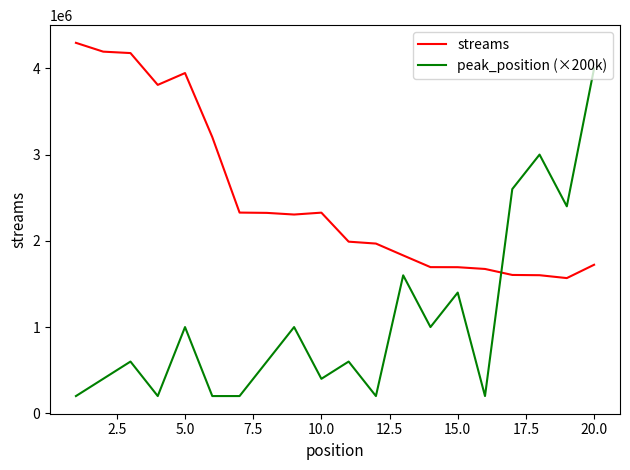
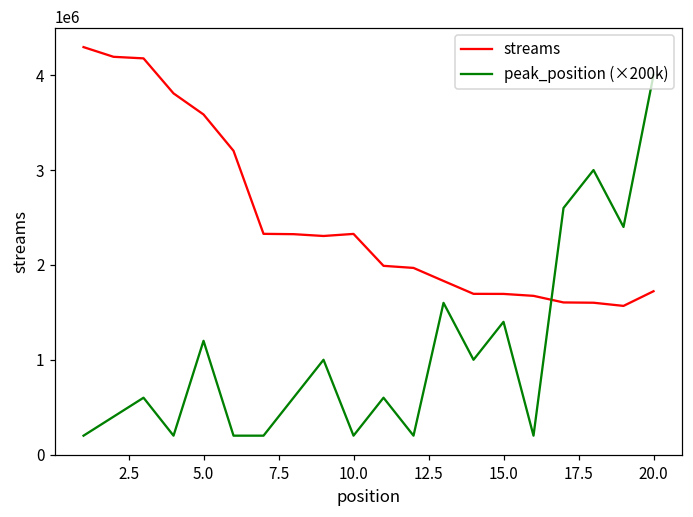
  {
    "streams": {
-     "5.0": 3900000,
+     "5.0": 3600000,
      "10.0": 2300000,
      "15.0": 1700000,
      "20.0": 1700000
    },
    "peak_position (×200k)": {
-     "5.0": 1000000,
-     "10.0": 400000,
+     "5.0": 1200000,
+     "10.0": 200000,
      "15.0": 1400000
    }
  }
